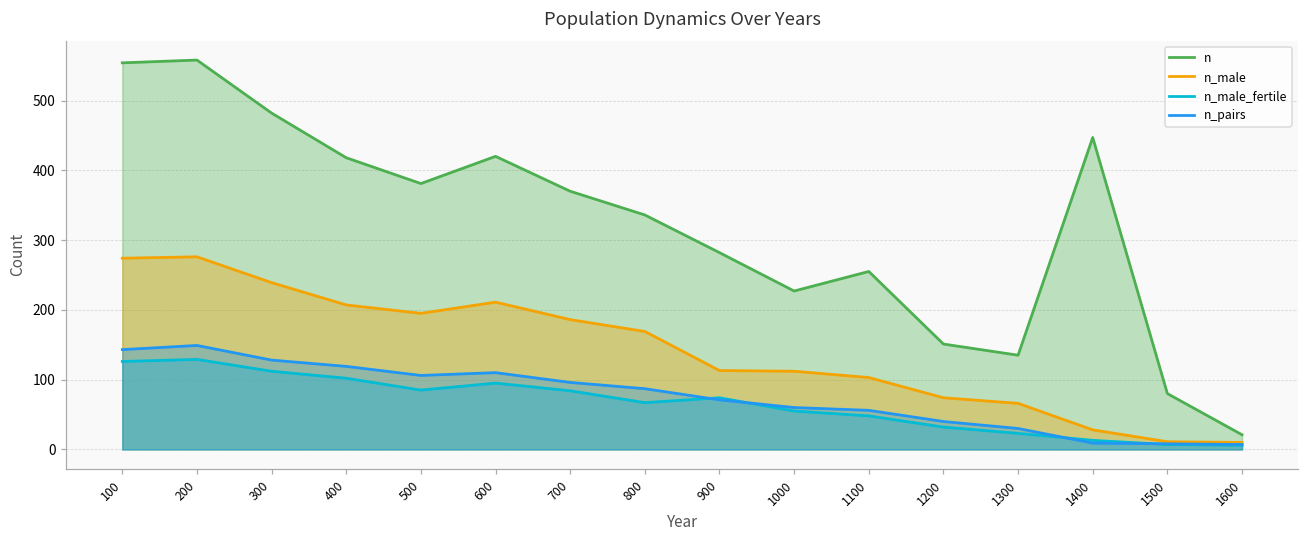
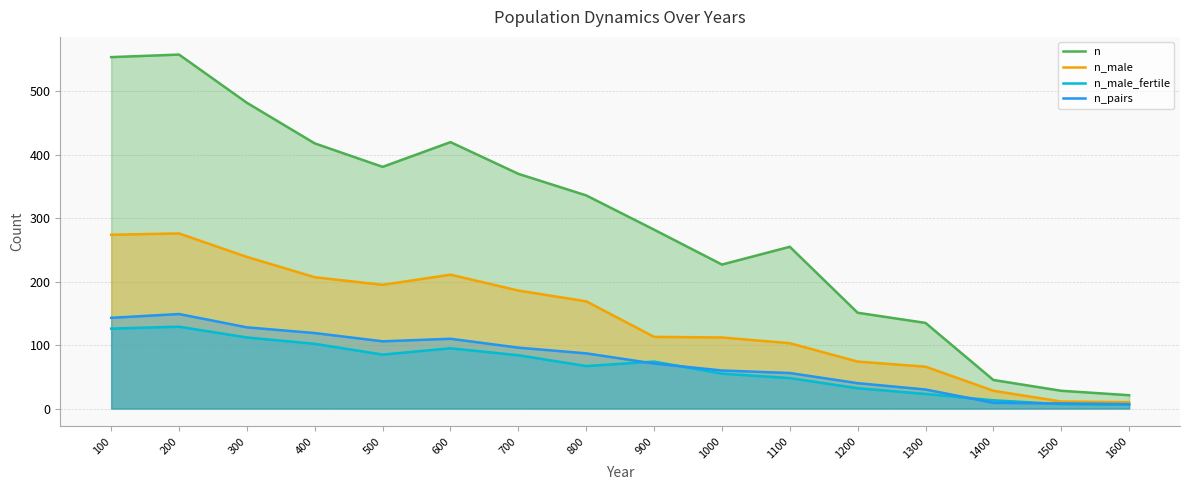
  {
    "n": {
      "100": 550,
      "200": 560,
      "300": 480,
      "400": 420,
      "500": 380,
      "600": 420,
      "700": 370,
      "800": 340,
      "900": 280,
      "1000": 230,
      "1100": 260,
      "1200": 150,
      "1300": 140,
-     "1400": 450,
-     "1500": 80,
+     "1400": 50,
+     "1500": 30,
      "1600": 20
    },
    "n_male": {
      "100": 270,
      "200": 280,
      "300": 240,
      "400": 210,
      "500": 200,
      "600": 210,
      "700": 190,
      "800": 170,
      "900": 110,
      "1000": 110,
      "1100": 100,
      "1200": 70,
      "1300": 70,
      "1400": 30
    }
  }
